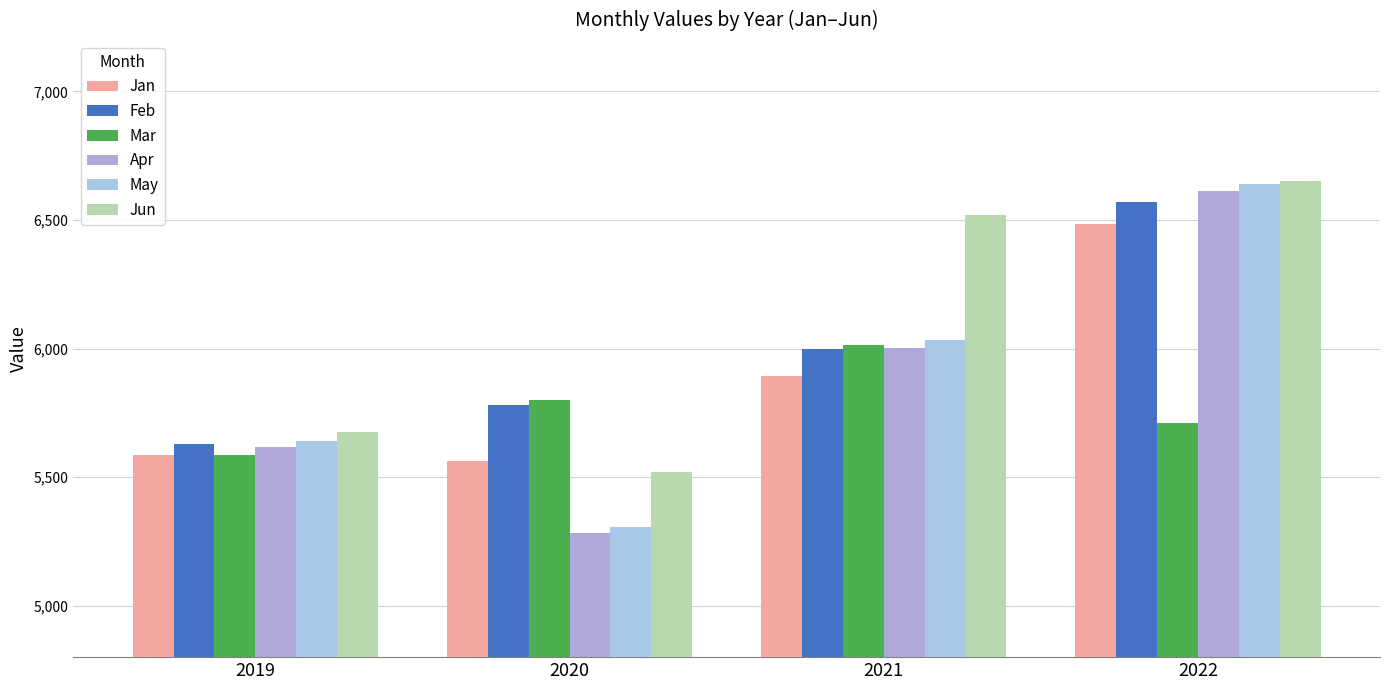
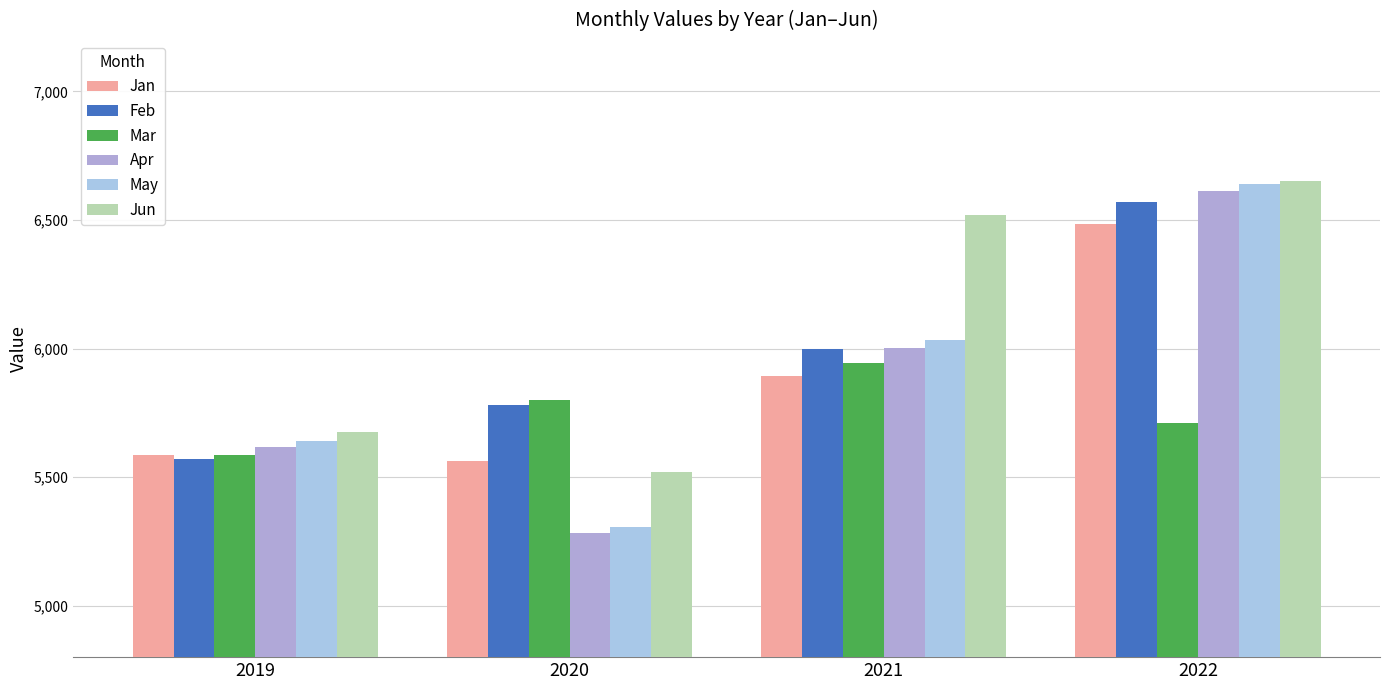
  {
    "Jan": {
      "2019": "5,590",
      "2020": "5,560",
      "2021": "5,890",
      "2022": "6,490"
    },
    "Feb": {
-     "2019": "5,630",
+     "2019": "5,570",
      "2020": "5,780",
      "2021": "6,000",
      "2022": "6,570"
    },
    "Mar": {
      "2019": "5,580",
      "2020": "5,800",
-     "2021": "6,010",
+     "2021": "5,950",
      "2022": "5,710"
    },
    "Jun": {
      "2019": "5,680",
      "2020": "5,520",
      "2021": "6,520",
      "2022": "6,650"
    }
  }
